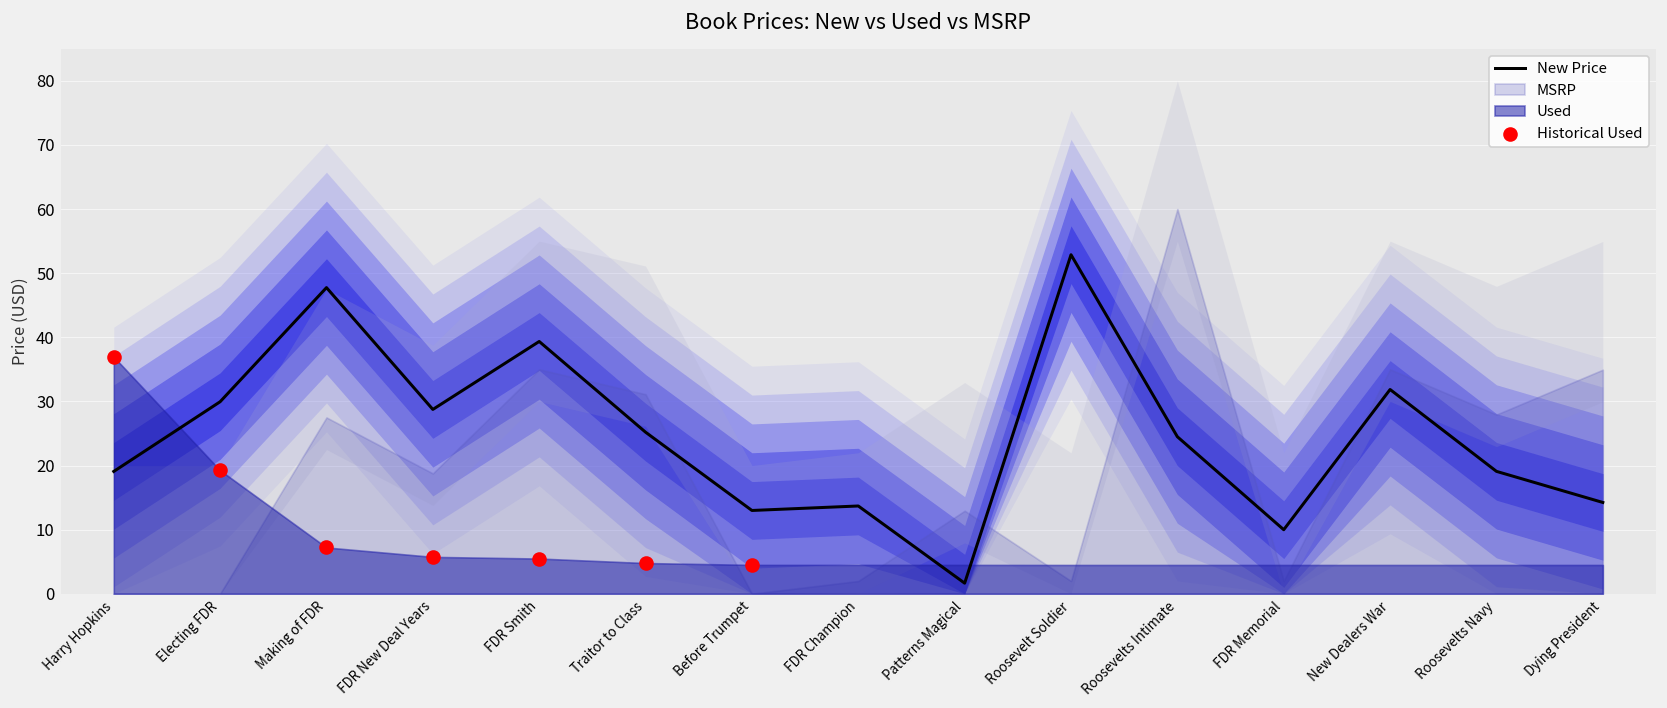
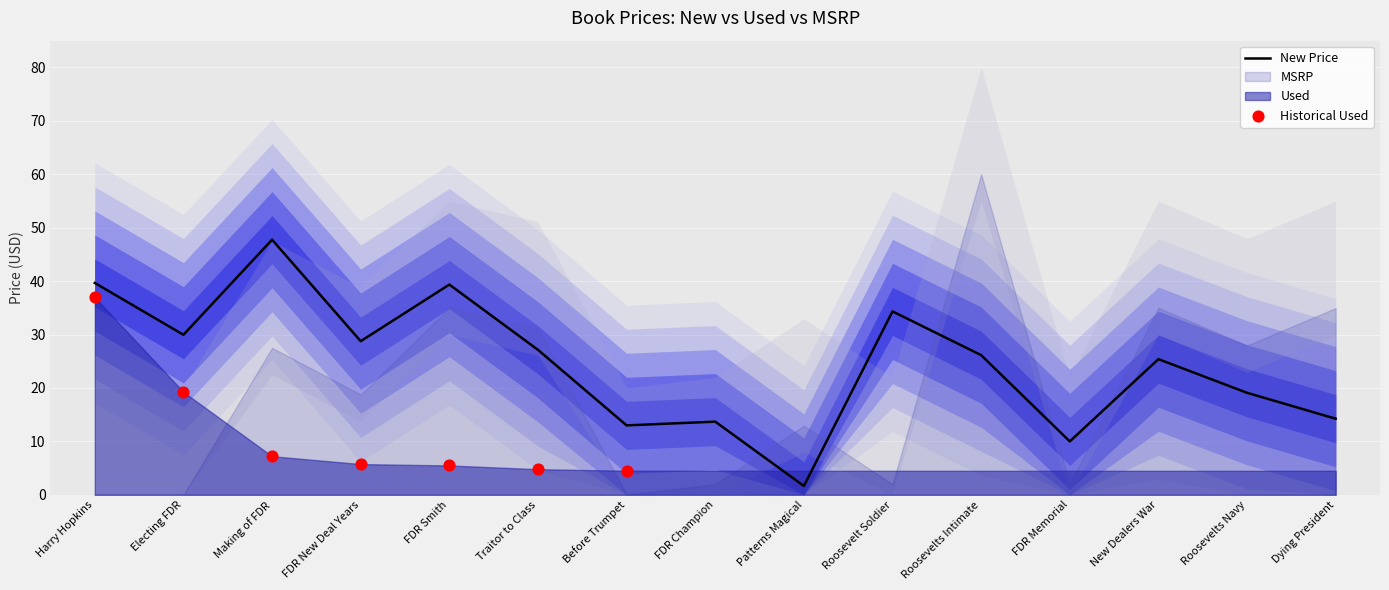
  {
    "New Price": {
-     "Harry Hopkins": 19,
+     "Harry Hopkins": 40,
      "Electing FDR": 30,
      "FDR New Deal Years": 29,
      "FDR Smith": 39,
-     "Traitor to Class": 25,
+     "Traitor to Class": 27,
      "Before Trumpet": 13,
      "FDR Champion": 14,
      "Patterns Magical": 2,
-     "Roosevelt Soldier": 53,
-     "Roosevelts Intimate": 24,
+     "Roosevelt Soldier": 34,
+     "Roosevelts Intimate": 26,
      "FDR Memorial": 10,
-     "New Dealers War": 32,
+     "New Dealers War": 25,
      "Roosevelts Navy": 19,
      "Dying President": 14
    }
  }
